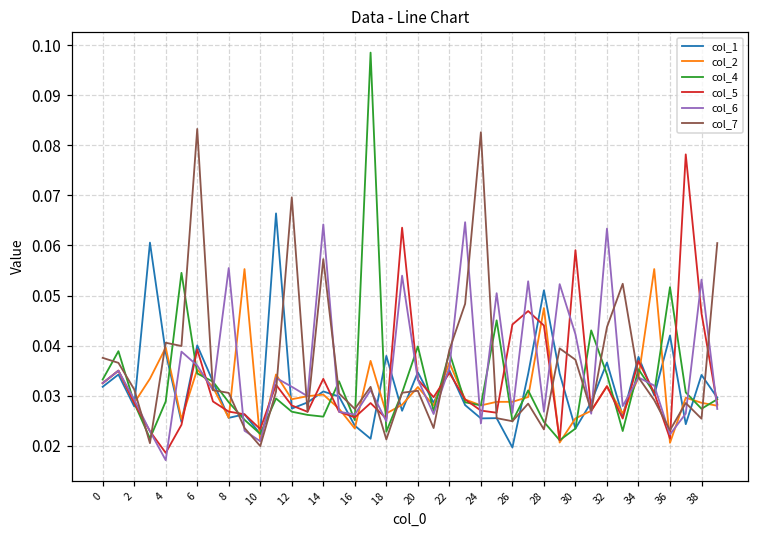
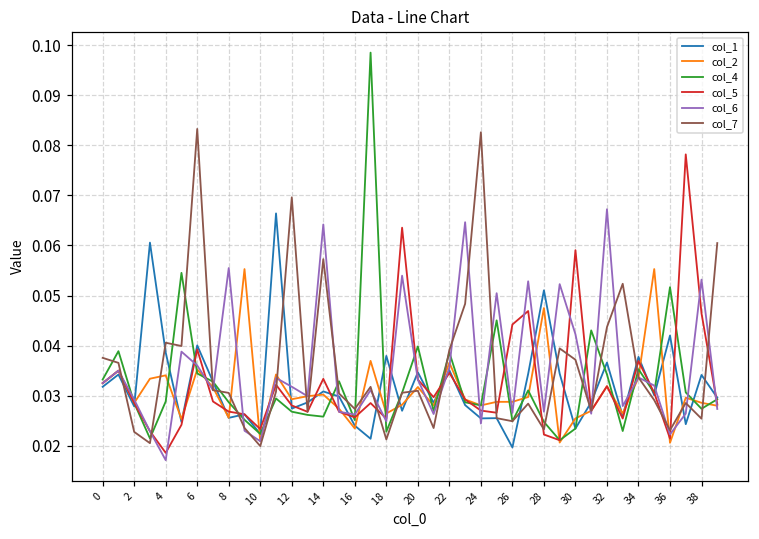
  {
    "col_1": {
      "0": 0.032,
      "2": 0.028,
      "4": 0.039,
      "6": 0.040,
      "12": 0.027,
      "14": 0.031,
      "18": 0.038,
      "20": 0.035,
      "24": 0.025,
      "26": 0.020,
      "28": 0.051,
      "32": 0.037,
      "34": 0.038,
      "36": 0.042,
      "38": 0.034
    },
    "col_2": {
-     "4": 0.040,
+     "4": 0.034,
      "6": 0.035,
      "12": 0.029,
      "14": 0.030,
      "18": 0.026,
      "20": 0.032,
      "22": 0.037,
      "26": 0.029,
      "28": 0.047,
      "30": 0.025,
      "36": 0.021,
      "38": 0.029
    },
    "col_4": {
      "0": 0.033,
      "4": 0.029,
      "6": 0.034,
      "8": 0.029,
      "12": 0.027,
      "14": 0.026,
      "18": 0.023,
      "20": 0.040,
      "28": 0.025,
      "32": 0.034,
      "34": 0.035,
      "36": 0.052,
      "38": 0.027
    },
    "col_5": {
      "4": 0.019,
      "6": 0.039,
      "8": 0.027,
      "10": 0.023,
      "12": 0.028,
      "14": 0.033,
      "24": 0.027,
      "26": 0.044,
-     "28": 0.044,
+     "28": 0.022,
      "30": 0.059,
      "34": 0.037,
      "36": 0.021,
      "38": 0.046
    },
    "col_6": {
      "2": 0.029,
      "4": 0.017,
      "6": 0.036,
      "8": 0.055,
      "12": 0.032,
      "14": 0.064,
      "16": 0.026,
      "24": 0.024,
      "26": 0.027,
      "28": 0.027,
      "30": 0.042,
-     "32": 0.063,
+     "32": 0.067,
      "36": 0.022,
      "38": 0.053
    },
    "col_7": {
      "0": 0.038,
-     "2": 0.031,
+     "2": 0.023,
      "4": 0.041,
      "6": 0.083,
      "8": 0.031,
      "10": 0.020,
      "12": 0.070,
      "14": 0.057,
      "16": 0.027,
      "18": 0.021,
      "20": 0.031,
      "24": 0.083,
      "28": 0.023,
      "30": 0.037,
      "32": 0.044,
      "36": 0.023,
      "38": 0.025
    }
  }
